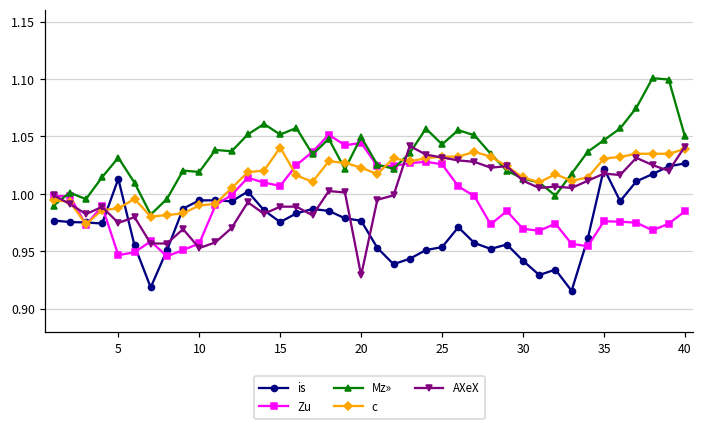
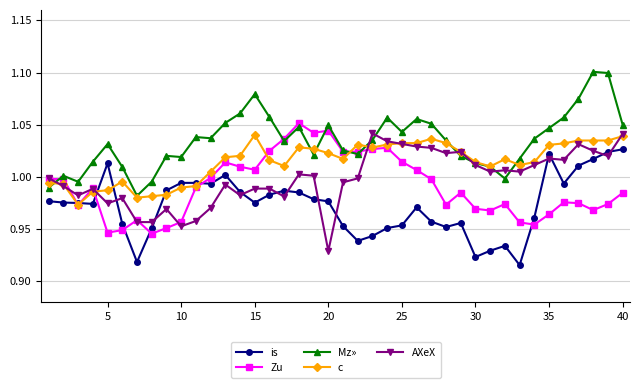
  {
    "is": {
      "5": 1.013,
      "10": 0.994,
      "15": 0.975,
      "20": 0.977,
      "25": 0.954,
-     "30": 0.942,
+     "30": 0.923,
      "35": 1.022,
      "40": 1.026
    },
    "Zu": {
      "5": 0.947,
      "10": 0.957,
      "15": 1.007,
      "20": 1.044,
-     "25": 1.026,
+     "25": 1.014,
      "30": 0.969,
-     "35": 0.976,
+     "35": 0.964,
      "40": 0.985
    },
    "Mz»": {
      "5": 1.031,
      "10": 1.019,
-     "15": 1.052,
+     "15": 1.079,
      "20": 1.049,
      "25": 1.043,
      "35": 1.047,
      "40": 1.050
    },
    "c": {
      "5": 0.987,
      "10": 0.990,
      "15": 1.040,
      "20": 1.023,
      "35": 1.031
    },
    "AXeX": {
      "5": 0.975,
      "10": 0.953,
      "15": 0.989,
      "20": 0.929,
      "35": 1.018
    }
  }
